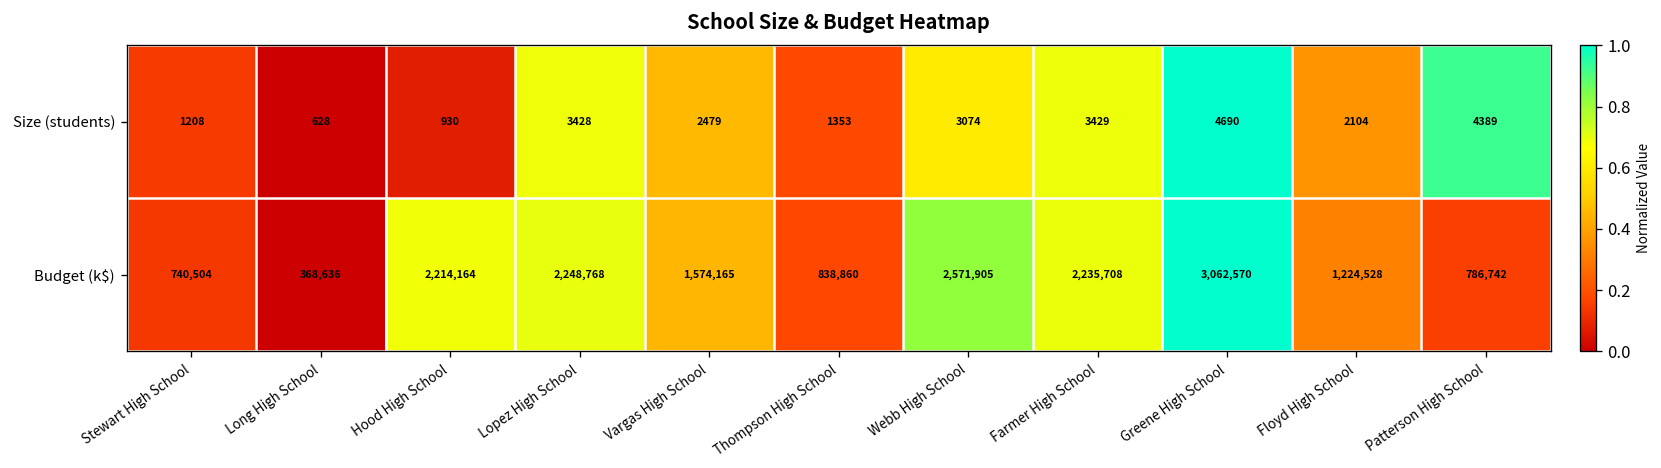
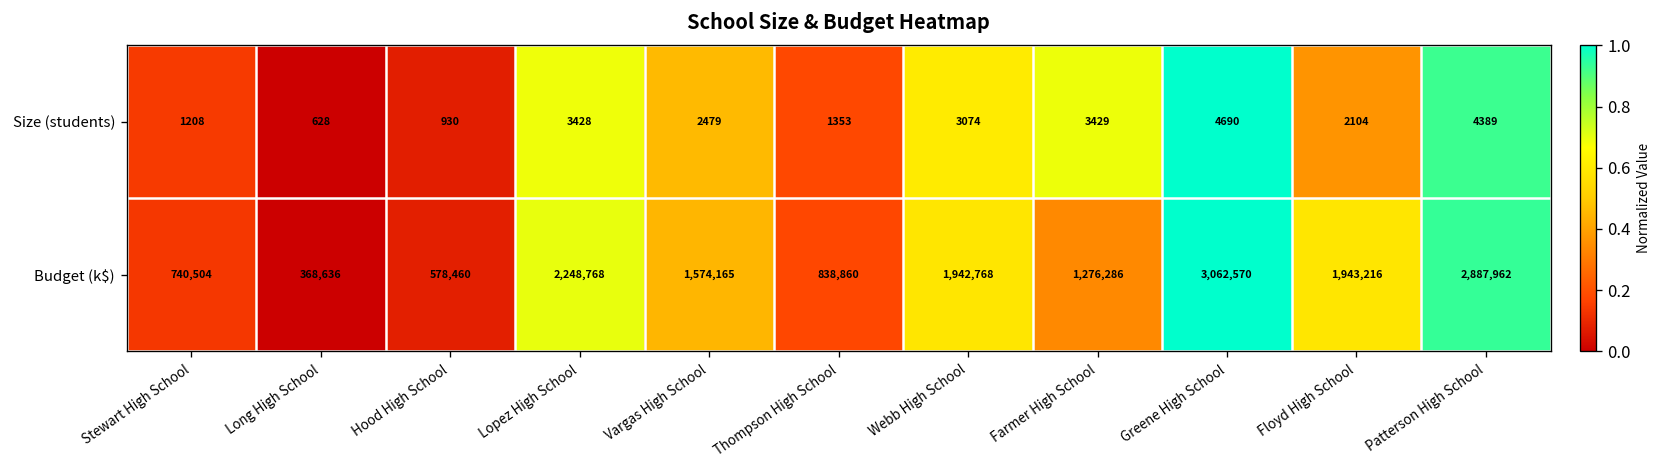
  {
    "Size (students)": {
      "Stewart High School": "1208",
      "Long High School": "628",
      "Hood High School": "930",
      "Lopez High School": "3428",
      "Vargas High School": "2479",
      "Thompson High School": "1353",
      "Webb High School": "3074",
      "Farmer High School": "3429",
      "Greene High School": "4690",
      "Floyd High School": "2104",
      "Patterson High School": "4389"
    },
    "Budget (k$)": {
      "Stewart High School": "740,504",
      "Long High School": "368,636",
-     "Hood High School": "2,214,164",
+     "Hood High School": "578,460",
      "Lopez High School": "2,248,768",
      "Vargas High School": "1,574,165",
      "Thompson High School": "838,860",
-     "Webb High School": "2,571,905",
-     "Farmer High School": "2,235,708",
+     "Webb High School": "1,942,768",
+     "Farmer High School": "1,276,286",
      "Greene High School": "3,062,570",
-     "Floyd High School": "1,224,528",
-     "Patterson High School": "786,742"
+     "Floyd High School": "1,943,216",
+     "Patterson High School": "2,887,962"
    }
  }
